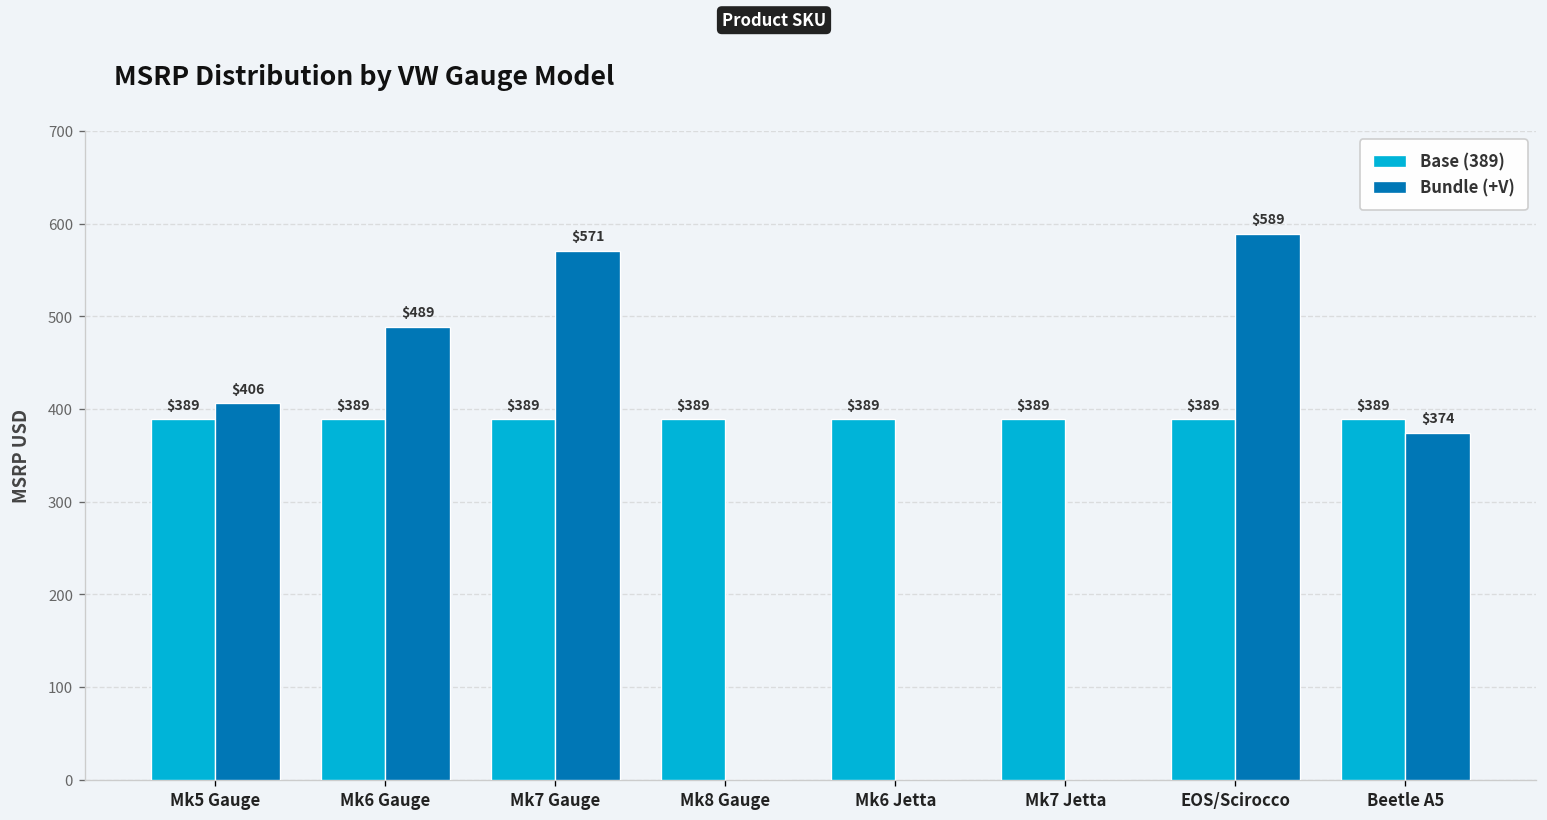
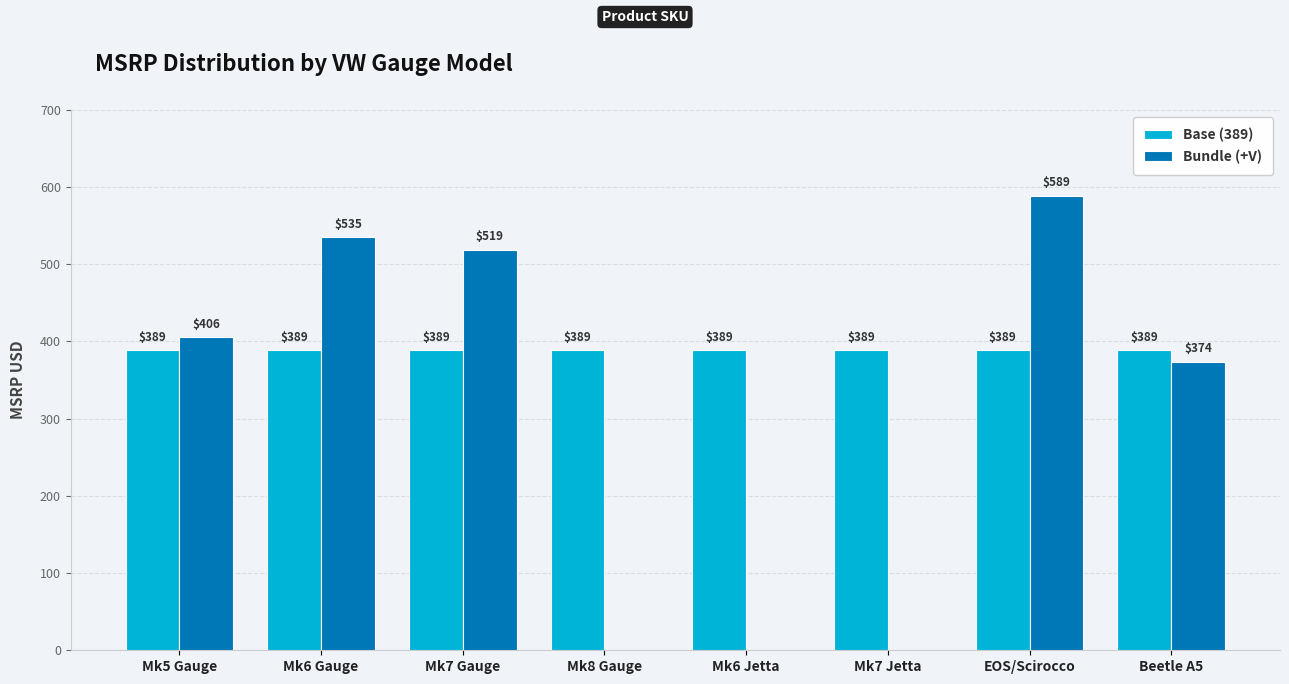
  {
    "Base (389)": {
      "Mk5 Gauge": "$389",
      "Mk6 Gauge": "$389",
      "Mk7 Gauge": "$389",
      "Mk8 Gauge": "$389",
      "Mk6 Jetta": "$389",
      "Mk7 Jetta": "$389",
      "EOS/Scirocco": "$389",
      "Beetle A5": "$389"
    },
    "Bundle (+V)": {
      "Mk5 Gauge": "$406",
-     "Mk6 Gauge": "$489",
-     "Mk7 Gauge": "$571",
+     "Mk6 Gauge": "$535",
+     "Mk7 Gauge": "$519",
      "EOS/Scirocco": "$589",
      "Beetle A5": "$374"
    }
  }
